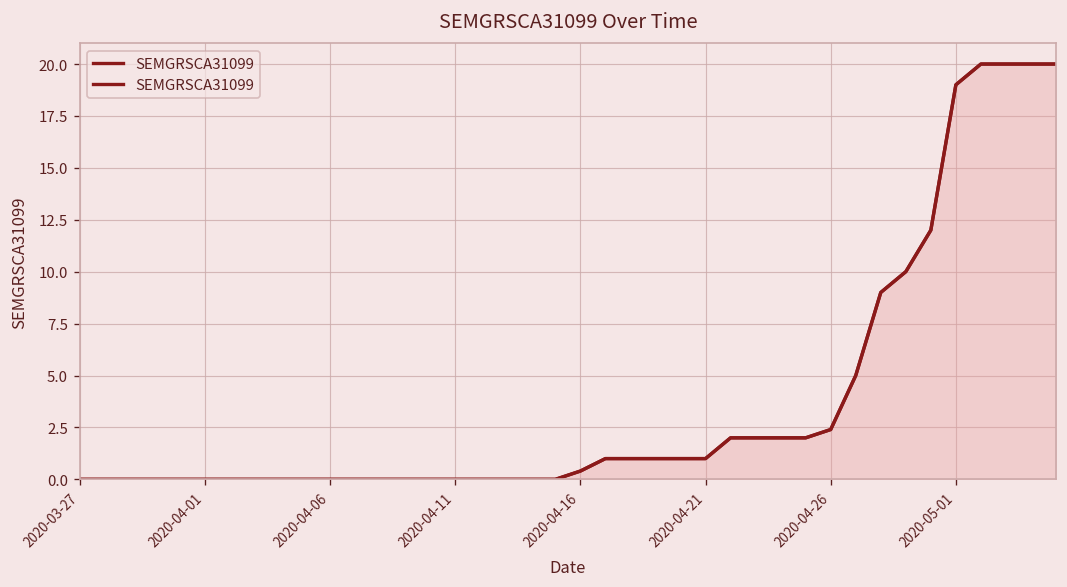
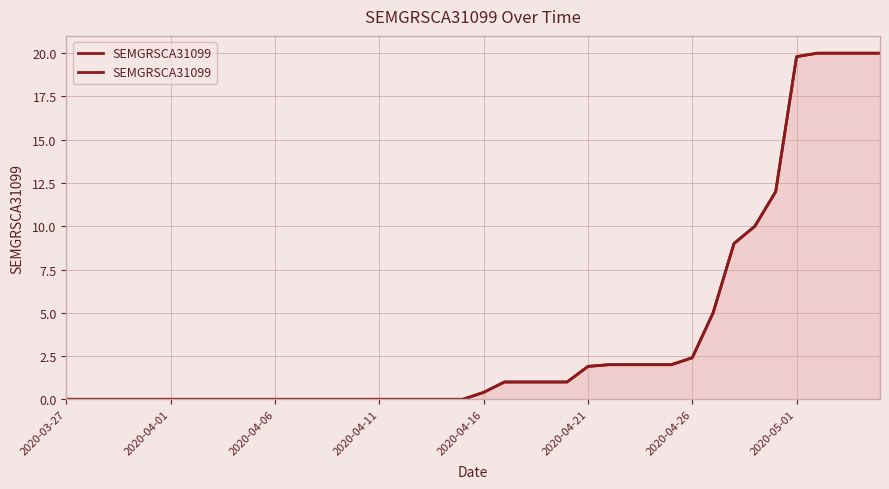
  {
    "2020-03-27": 0.0,
    "2020-04-01": 0.0,
    "2020-04-06": 0.0,
    "2020-04-11": 0.0,
    "2020-04-16": 0.4,
-   "2020-04-21": 1.0,
+   "2020-04-21": 1.9,
    "2020-04-26": 2.4,
-   "2020-05-01": 19.0
+   "2020-05-01": 19.8
  }
